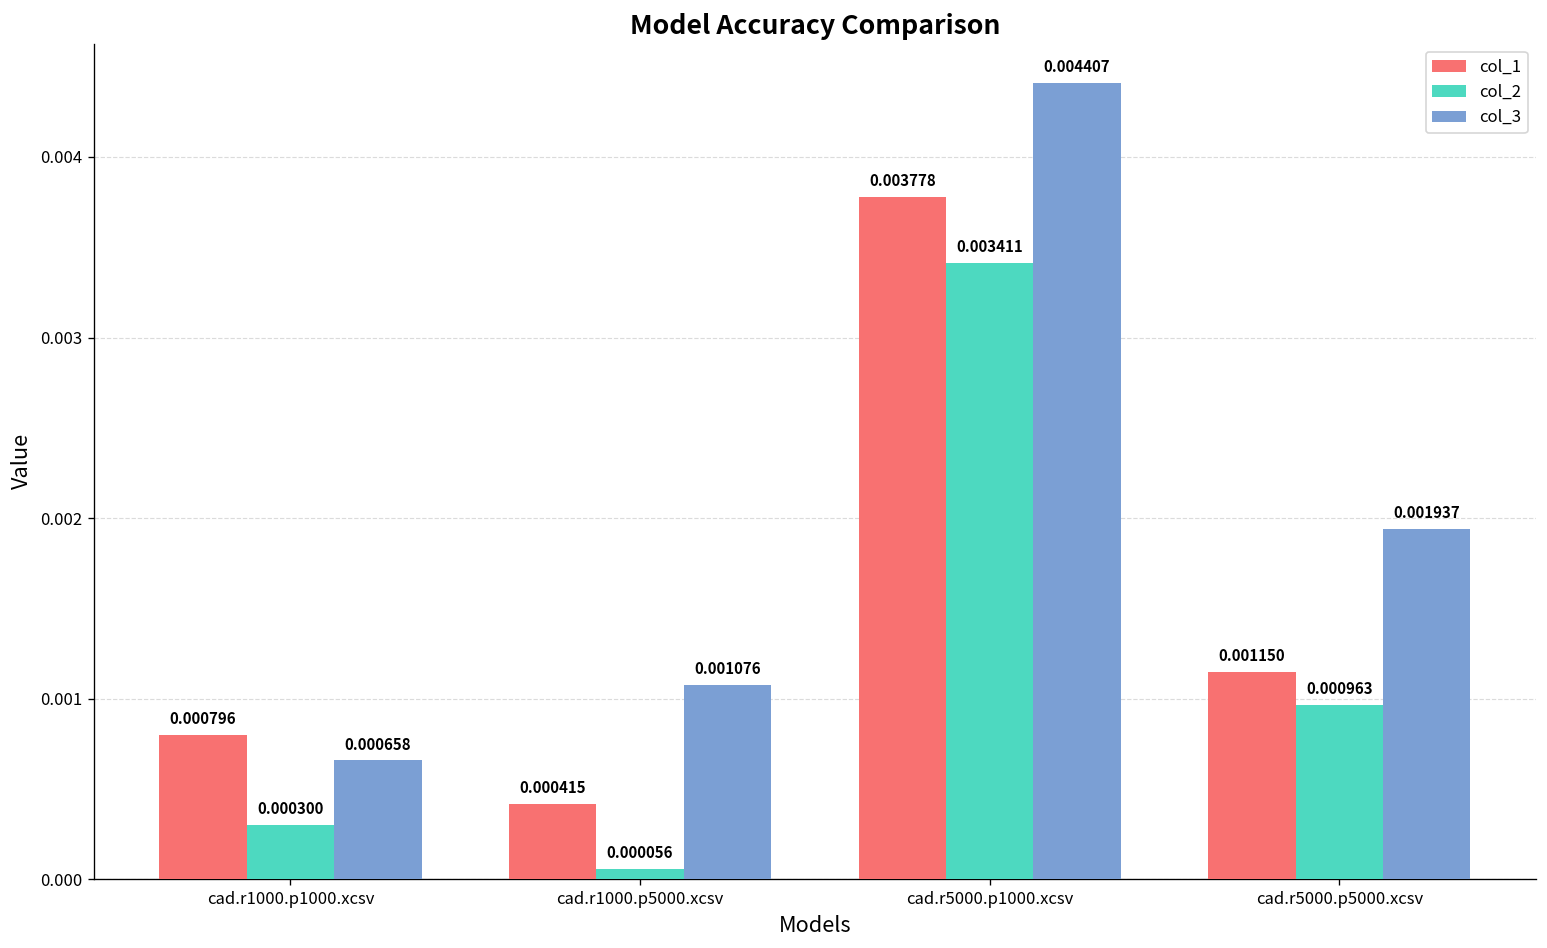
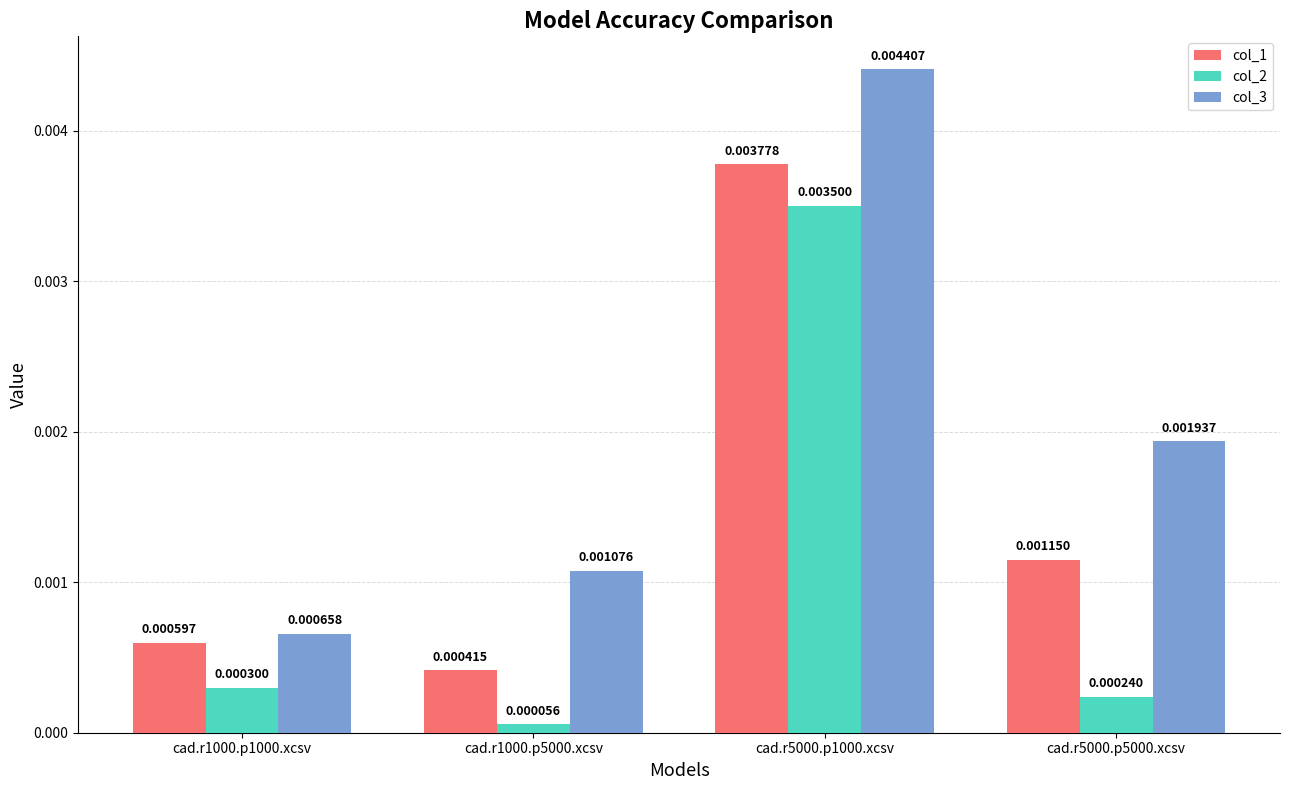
  {
    "col_1": {
-     "cad.r1000.p1000.xcsv": 0.000796,
+     "cad.r1000.p1000.xcsv": 0.000597,
      "cad.r1000.p5000.xcsv": 0.000415,
      "cad.r5000.p1000.xcsv": 0.003778,
      "cad.r5000.p5000.xcsv": 0.001150
    },
    "col_2": {
      "cad.r1000.p1000.xcsv": 0.000300,
      "cad.r1000.p5000.xcsv": 0.000056,
-     "cad.r5000.p1000.xcsv": 0.003411,
-     "cad.r5000.p5000.xcsv": 0.000963
+     "cad.r5000.p1000.xcsv": 0.003500,
+     "cad.r5000.p5000.xcsv": 0.000240
    },
    "col_3": {
      "cad.r1000.p1000.xcsv": 0.000658,
      "cad.r1000.p5000.xcsv": 0.001076,
      "cad.r5000.p1000.xcsv": 0.004407,
      "cad.r5000.p5000.xcsv": 0.001937
    }
  }
